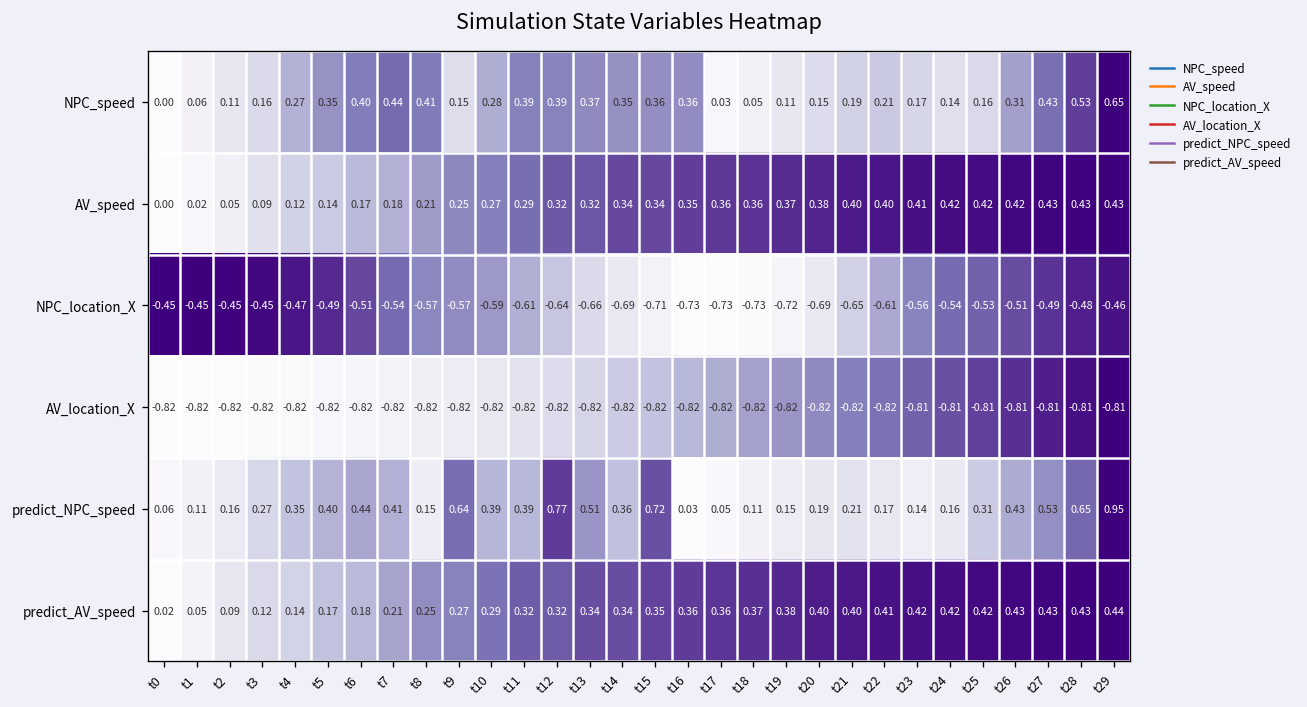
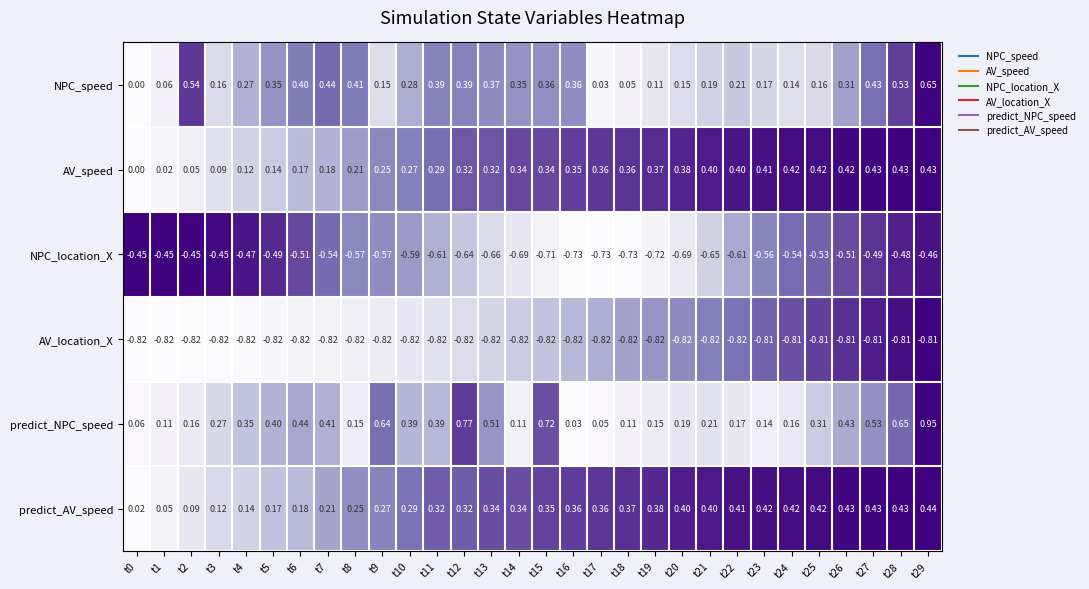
  {
    "NPC_speed": {
      "t0": 0.00,
      "t1": 0.06,
-     "t2": 0.11,
+     "t2": 0.54,
      "t3": 0.16,
      "t4": 0.27,
      "t5": 0.35,
      "t6": 0.40,
      "t7": 0.44,
      "t8": 0.41,
      "t9": 0.15,
      "t10": 0.28,
      "t11": 0.39,
      "t12": 0.39,
      "t13": 0.37,
      "t14": 0.35,
      "t15": 0.36,
      "t16": 0.36,
      "t17": 0.03,
      "t18": 0.05,
      "t19": 0.11,
      "t20": 0.15,
      "t21": 0.19,
      "t22": 0.21,
      "t23": 0.17,
      "t24": 0.14,
      "t25": 0.16,
      "t26": 0.31,
      "t27": 0.43,
      "t28": 0.53,
      "t29": 0.65
    },
    "AV_speed": {
      "t0": 0.00,
      "t1": 0.02,
      "t2": 0.05,
      "t3": 0.09,
      "t4": 0.12,
      "t5": 0.14,
      "t6": 0.17,
      "t7": 0.18,
      "t8": 0.21,
      "t9": 0.25,
      "t10": 0.27,
      "t11": 0.29,
      "t12": 0.32,
      "t13": 0.32,
      "t14": 0.34,
      "t15": 0.34,
      "t16": 0.35,
      "t17": 0.36,
      "t18": 0.36,
      "t19": 0.37,
      "t20": 0.38,
      "t21": 0.40,
      "t22": 0.40,
      "t23": 0.41,
      "t24": 0.42,
      "t25": 0.42,
      "t26": 0.42,
      "t27": 0.43,
      "t28": 0.43,
      "t29": 0.43
    },
    "NPC_location_X": {
      "t0": -0.45,
      "t1": -0.45,
      "t2": -0.45,
      "t3": -0.45,
      "t4": -0.47,
      "t5": -0.49,
      "t6": -0.51,
      "t7": -0.54,
      "t8": -0.57,
      "t9": -0.57,
      "t10": -0.59,
      "t11": -0.61,
      "t12": -0.64,
      "t13": -0.66,
      "t14": -0.69,
      "t15": -0.71,
      "t16": -0.73,
      "t17": -0.73,
      "t18": -0.73,
      "t19": -0.72,
      "t20": -0.69,
      "t21": -0.65,
      "t22": -0.61,
      "t23": -0.56,
      "t24": -0.54,
      "t25": -0.53,
      "t26": -0.51,
      "t27": -0.49,
      "t28": -0.48,
      "t29": -0.46
    },
    "AV_location_X": {
      "t0": -0.82,
      "t1": -0.82,
      "t2": -0.82,
      "t3": -0.82,
      "t4": -0.82,
      "t5": -0.82,
      "t6": -0.82,
      "t7": -0.82,
      "t8": -0.82,
      "t9": -0.82,
      "t10": -0.82,
      "t11": -0.82,
      "t12": -0.82,
      "t13": -0.82,
      "t14": -0.82,
      "t15": -0.82,
      "t16": -0.82,
      "t17": -0.82,
      "t18": -0.82,
      "t19": -0.82,
      "t20": -0.82,
      "t21": -0.82,
      "t22": -0.82,
      "t23": -0.81,
      "t24": -0.81,
      "t25": -0.81,
      "t26": -0.81,
      "t27": -0.81,
      "t28": -0.81,
      "t29": -0.81
    },
    "predict_NPC_speed": {
      "t0": 0.06,
      "t1": 0.11,
      "t2": 0.16,
      "t3": 0.27,
      "t4": 0.35,
      "t5": 0.40,
      "t6": 0.44,
      "t7": 0.41,
      "t8": 0.15,
      "t9": 0.64,
      "t10": 0.39,
      "t11": 0.39,
      "t12": 0.77,
      "t13": 0.51,
-     "t14": 0.36,
+     "t14": 0.11,
      "t15": 0.72,
      "t16": 0.03,
      "t17": 0.05,
      "t18": 0.11,
      "t19": 0.15,
      "t20": 0.19,
      "t21": 0.21,
      "t22": 0.17,
      "t23": 0.14,
      "t24": 0.16,
      "t25": 0.31,
      "t26": 0.43,
      "t27": 0.53,
      "t28": 0.65,
      "t29": 0.95
    },
    "predict_AV_speed": {
      "t0": 0.02,
      "t1": 0.05,
      "t2": 0.09,
      "t3": 0.12,
      "t4": 0.14,
      "t5": 0.17,
      "t6": 0.18,
      "t7": 0.21,
      "t8": 0.25,
      "t9": 0.27,
      "t10": 0.29,
      "t11": 0.32,
      "t12": 0.32,
      "t13": 0.34,
      "t14": 0.34,
      "t15": 0.35,
      "t16": 0.36,
      "t17": 0.36,
      "t18": 0.37,
      "t19": 0.38,
      "t20": 0.40,
      "t21": 0.40,
      "t22": 0.41,
      "t23": 0.42,
      "t24": 0.42,
      "t25": 0.42,
      "t26": 0.43,
      "t27": 0.43,
      "t28": 0.43,
      "t29": 0.44
    }
  }
